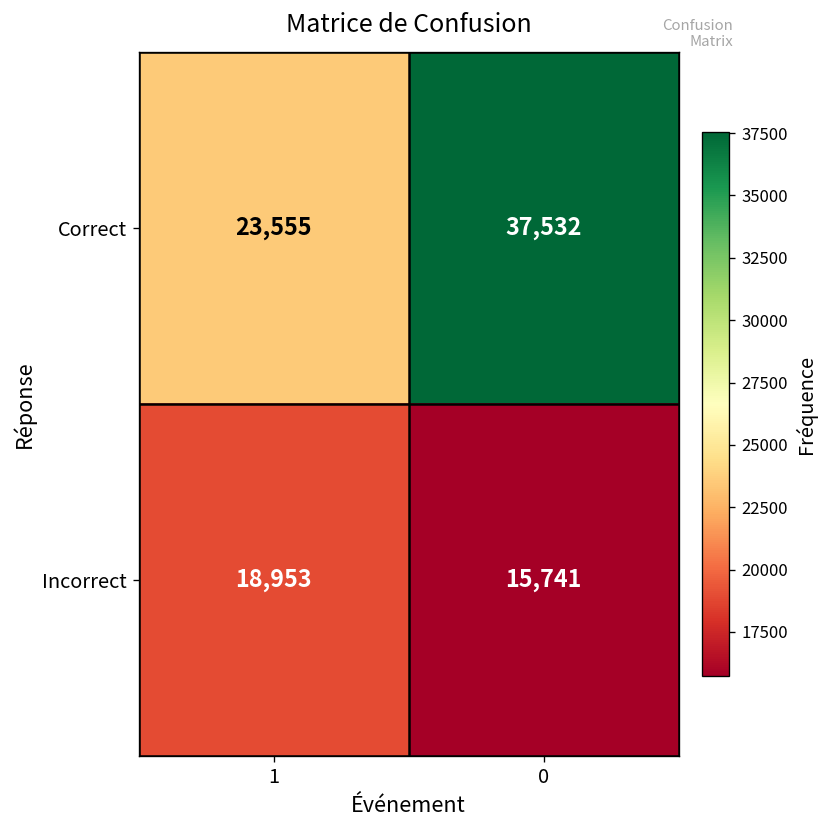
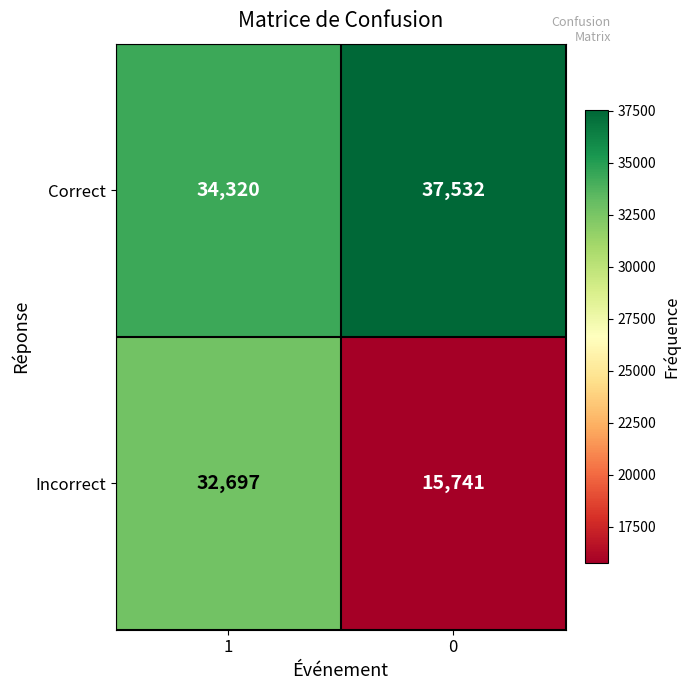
  {
    "Correct": {
-     "1": "23,555",
+     "1": "34,320",
      "0": "37,532"
    },
    "Incorrect": {
-     "1": "18,953",
+     "1": "32,697",
      "0": "15,741"
    }
  }
